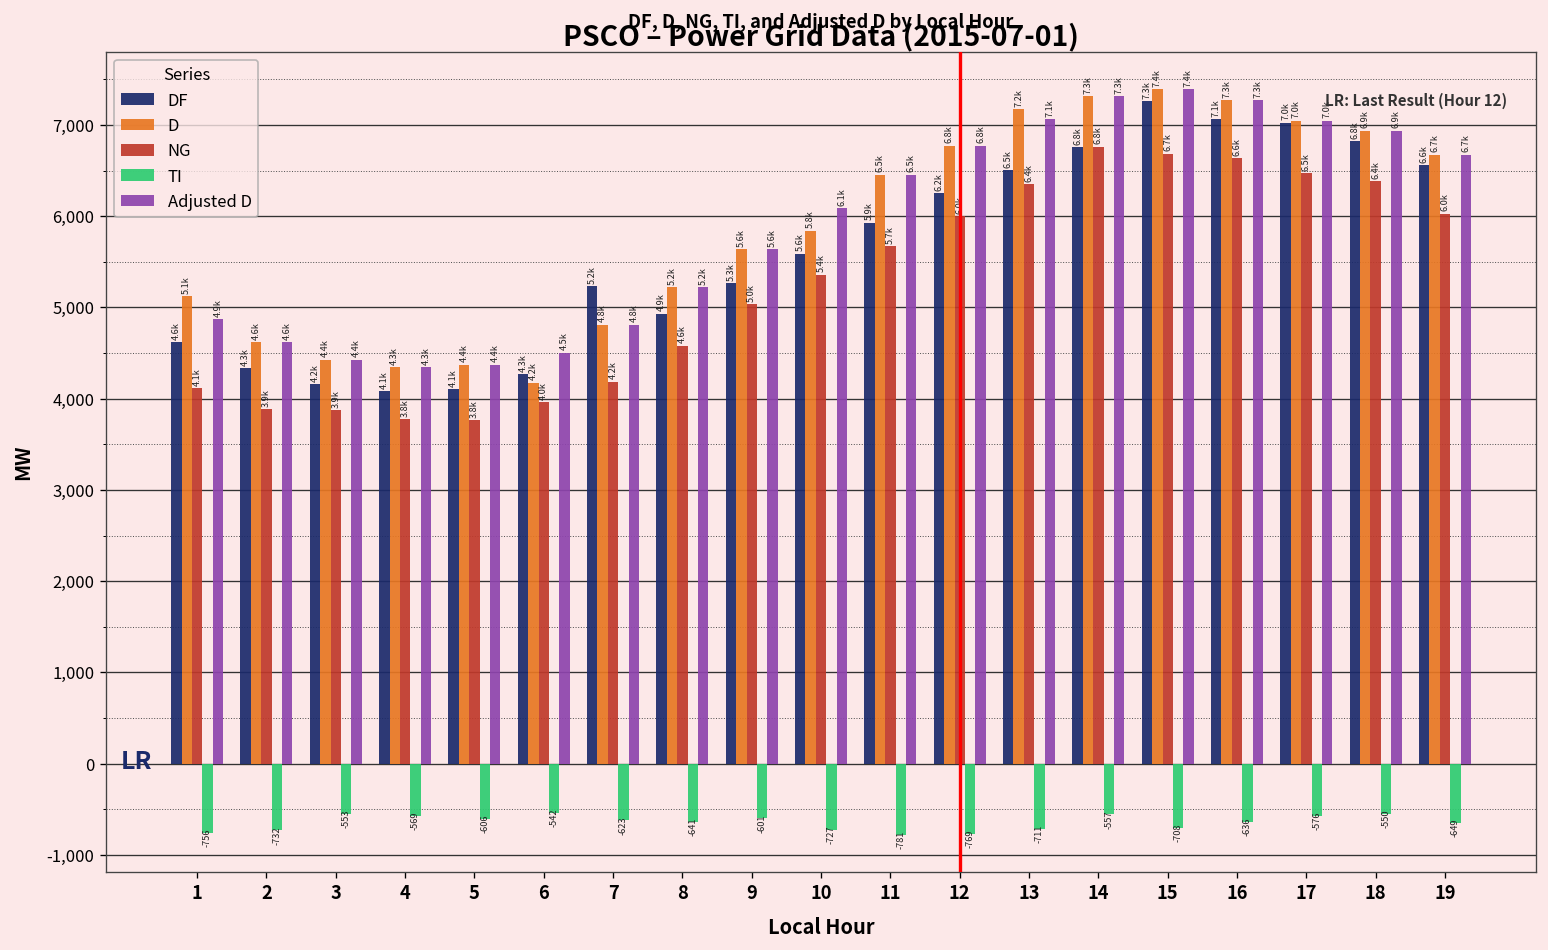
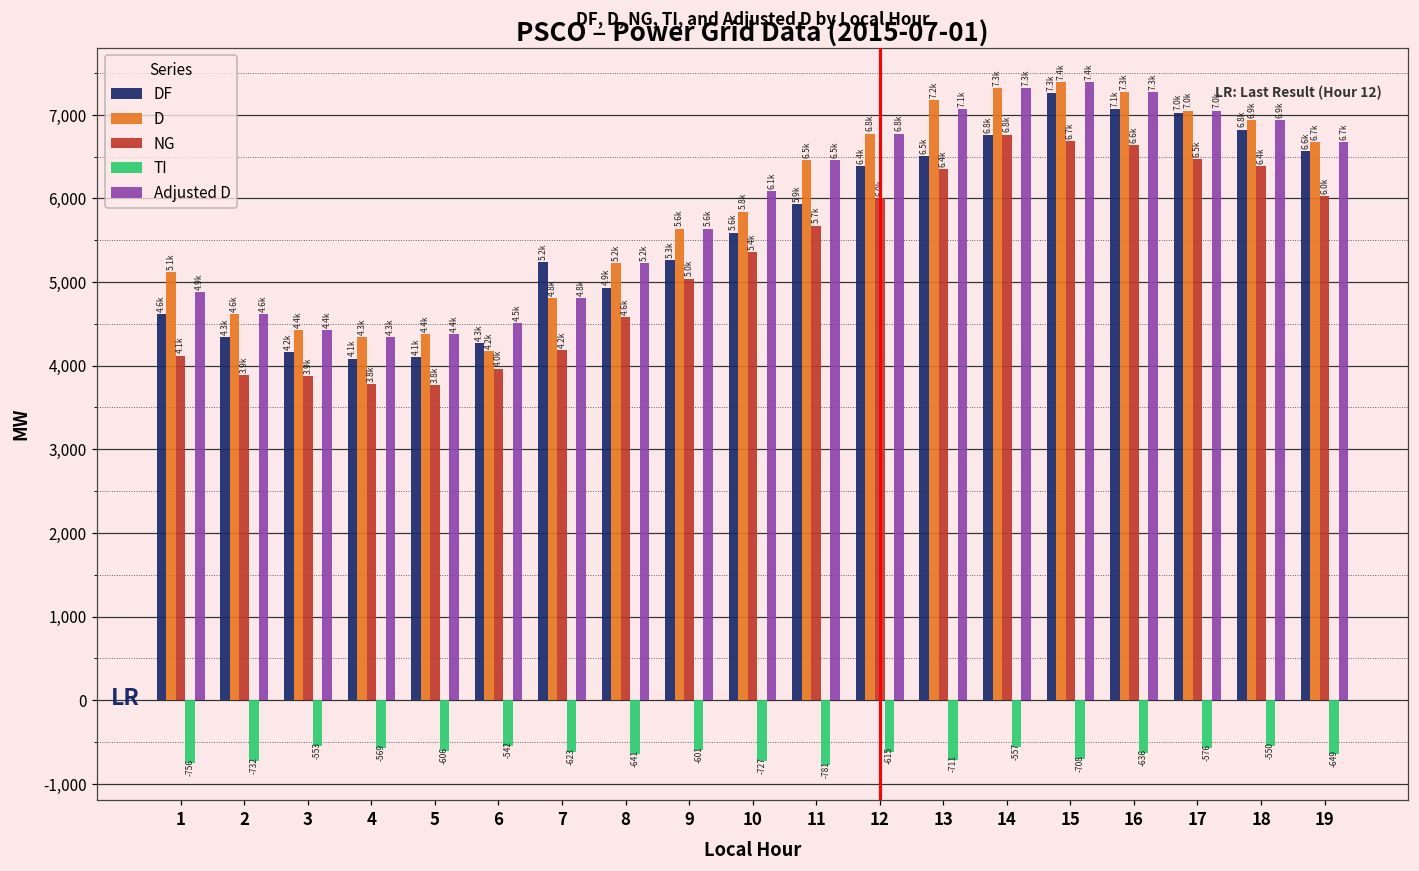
  {
    "DF": {
      "1": "4.6k",
      "2": "4.3k",
      "3": "4.2k",
      "4": "4.1k",
      "5": "4.1k",
      "6": "4.3k",
      "7": "5.2k",
      "8": "4.9k",
      "9": "5.3k",
      "10": "5.6k",
      "11": "5.9k",
-     "12": "6.2k",
+     "12": "6.4k",
      "13": "6.5k",
      "14": "6.8k",
      "15": "7.3k",
      "16": "7.1k",
      "17": "7.0k",
      "18": "6.8k",
      "19": "6.6k"
    },
    "D": {
      "1": "5.1k",
      "2": "4.6k",
      "3": "4.4k",
      "4": "4.3k",
      "5": "4.4k",
      "6": "4.2k",
      "7": "4.8k",
      "8": "5.2k",
      "9": "5.6k",
      "10": "5.8k",
      "11": "6.5k",
      "12": "6.8k",
      "13": "7.2k",
      "14": "7.3k",
      "15": "7.4k",
      "16": "7.3k",
      "17": "7.0k",
      "18": "6.9k",
      "19": "6.7k"
    },
    "NG": {
      "1": "4.1k",
      "2": "3.9k",
      "3": "3.9k",
      "4": "3.8k",
      "5": "3.8k",
      "6": "4.0k",
      "7": "4.2k",
      "8": "4.6k",
      "9": "5.0k",
      "10": "5.4k",
      "11": "5.7k",
      "12": "6.0k",
      "13": "6.4k",
      "14": "6.8k",
      "15": "6.7k",
      "16": "6.6k",
      "17": "6.5k",
      "18": "6.4k",
      "19": "6.0k"
    },
    "TI": {
      "1": "-756",
      "2": "-732",
      "3": "-553",
      "4": "-569",
      "5": "-606",
      "6": "-542",
      "7": "-623",
      "8": "-641",
      "9": "-601",
      "10": "-727",
      "11": "-781",
-     "12": "-769",
+     "12": "-615",
      "13": "-711",
      "14": "-557",
      "15": "-708",
      "16": "-636",
      "17": "-576",
      "18": "-550",
      "19": "-649"
    },
    "Adjusted D": {
      "1": "4.9k",
      "2": "4.6k",
      "3": "4.4k",
      "4": "4.3k",
      "5": "4.4k",
      "6": "4.5k",
      "7": "4.8k",
      "8": "5.2k",
      "9": "5.6k",
      "10": "6.1k",
      "11": "6.5k",
      "12": "6.8k",
      "13": "7.1k",
      "14": "7.3k",
      "15": "7.4k",
      "16": "7.3k",
      "18": "6.9k",
      "19": "6.7k"
    }
  }
